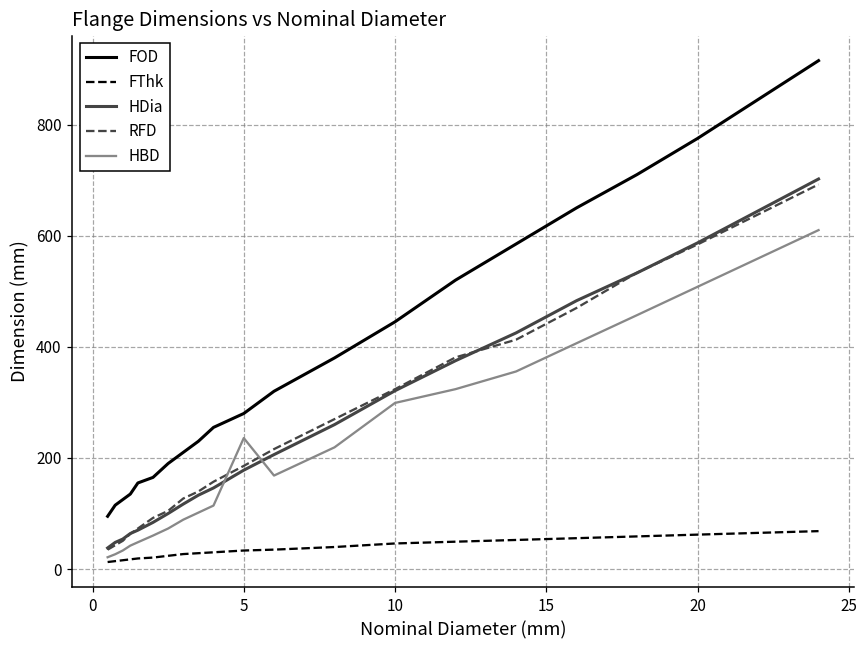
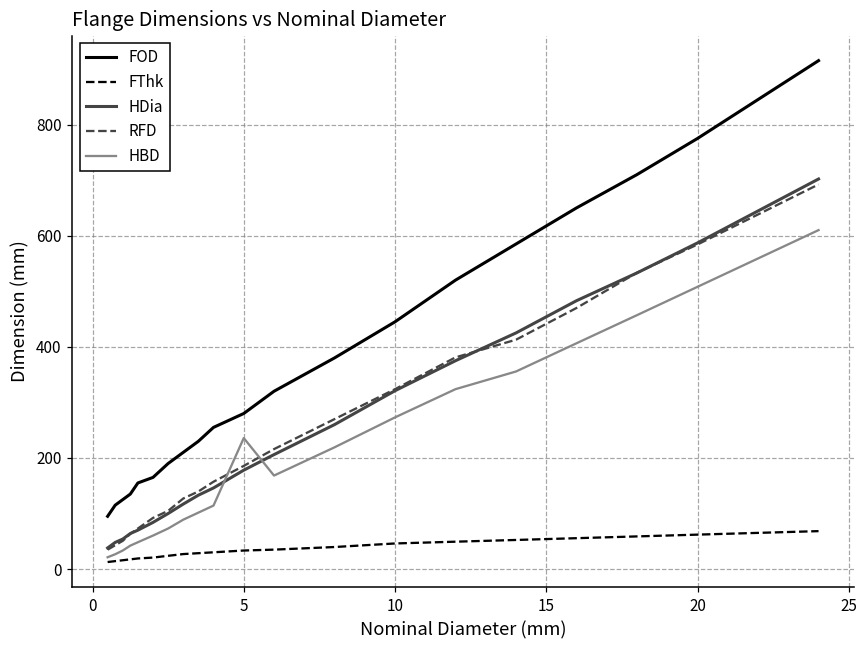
  {
    "HBD": {
      "5": 240,
-     "10": 300,
+     "10": 270,
      "20": 510
    }
  }
